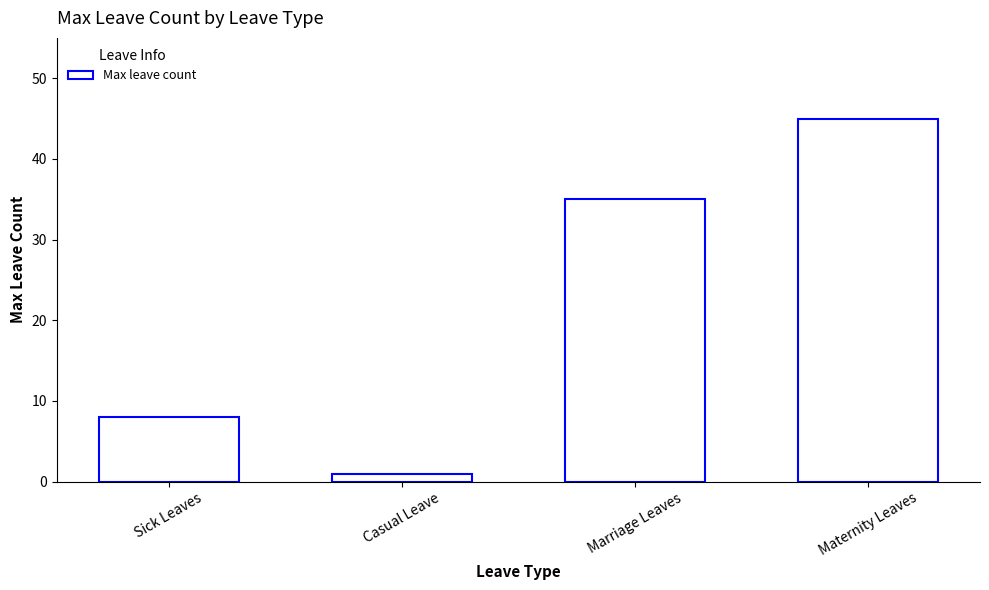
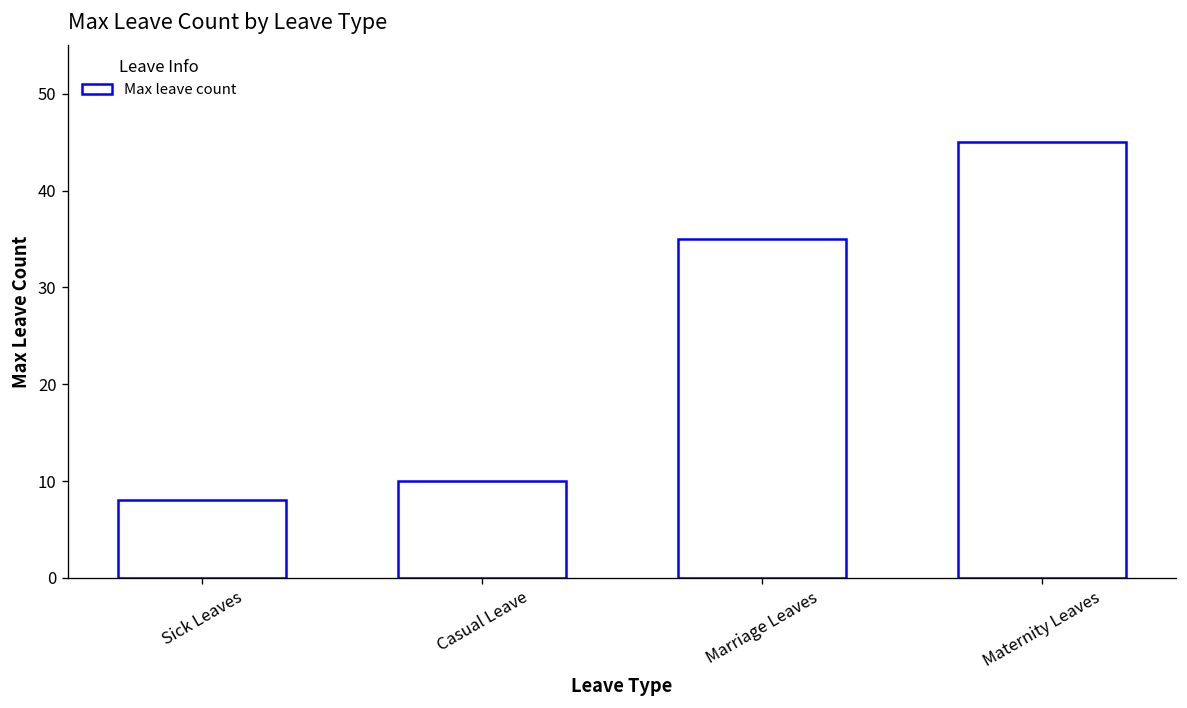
  {
    "Sick Leaves": 8,
-   "Casual Leave": 1,
+   "Casual Leave": 10,
    "Marriage Leaves": 35,
    "Maternity Leaves": 45
  }
